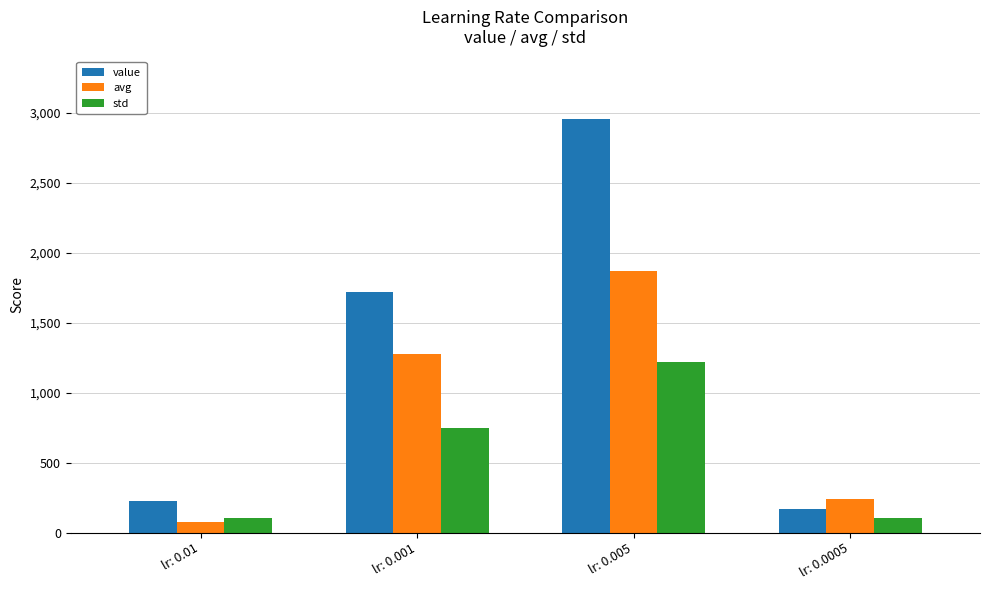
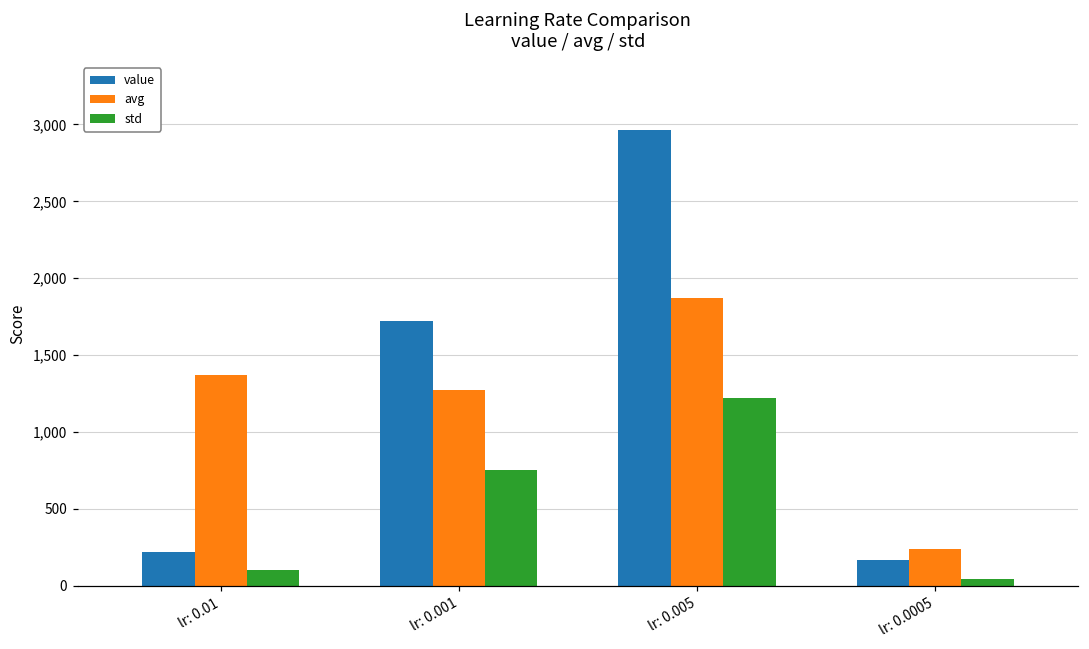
  {
    "value": {
      "lr: 0.01": "220",
      "lr: 0.001": "1,720",
      "lr: 0.005": "2,960",
      "lr: 0.0005": "170"
    },
    "avg": {
-     "lr: 0.01": "80",
+     "lr: 0.01": "1,370",
      "lr: 0.001": "1,270",
      "lr: 0.005": "1,870",
      "lr: 0.0005": "240"
    },
    "std": {
      "lr: 0.01": "110",
      "lr: 0.001": "750",
      "lr: 0.005": "1,220",
-     "lr: 0.0005": "100"
+     "lr: 0.0005": "40"
    }
  }
